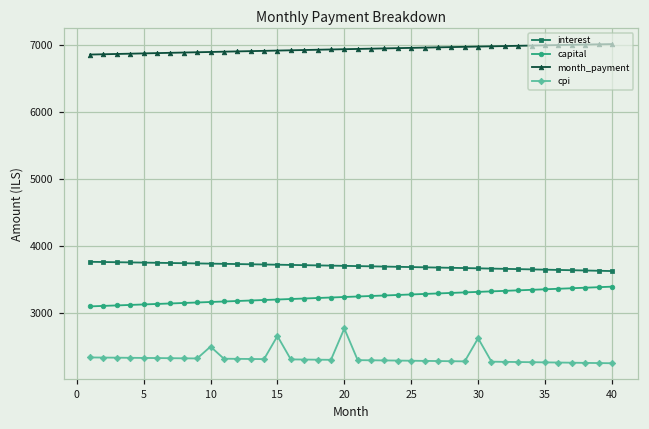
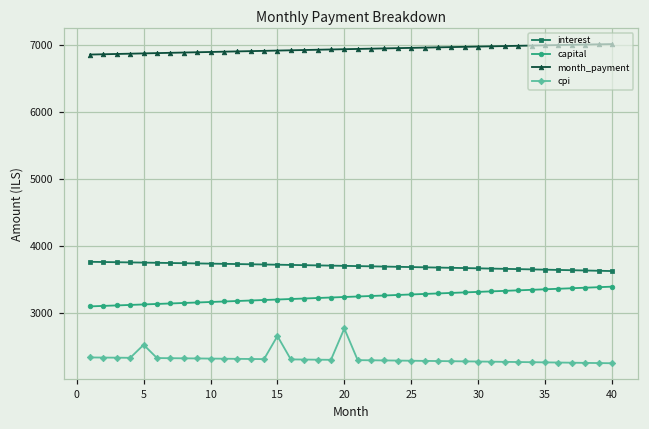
  {
    "cpi": {
-     "5": 2300,
-     "10": 2500,
+     "5": 2500,
+     "10": 2300,
      "15": 2700,
      "20": 2800,
      "25": 2300,
-     "30": 2600,
+     "30": 2300,
      "35": 2300,
      "40": 2200
    }
  }
